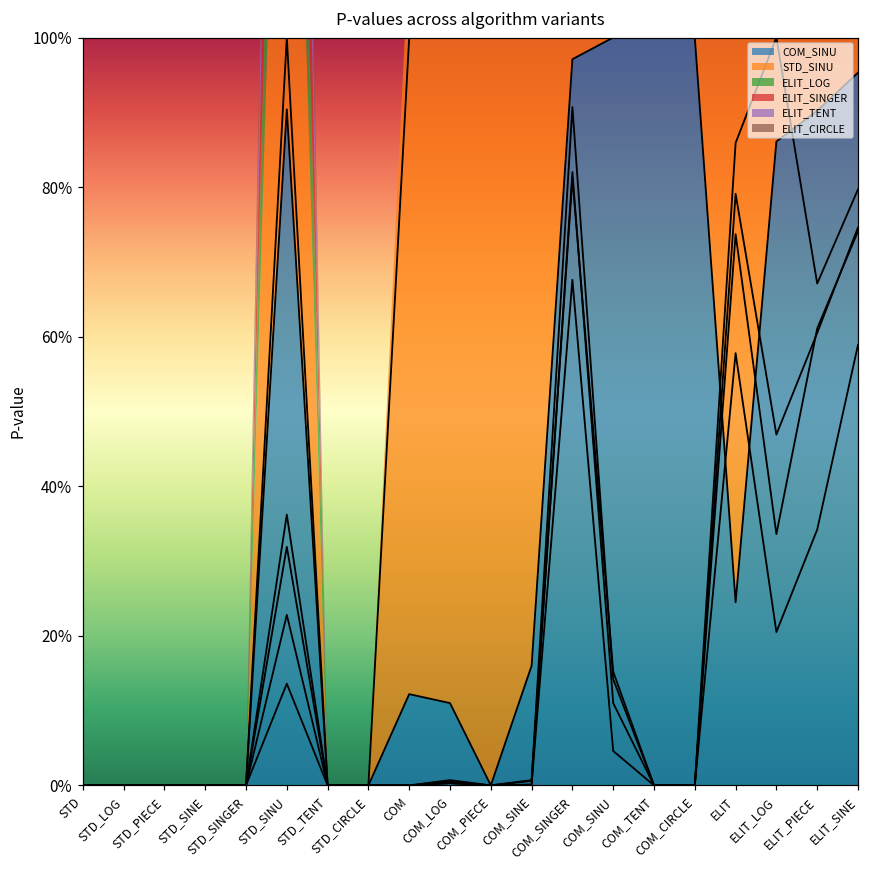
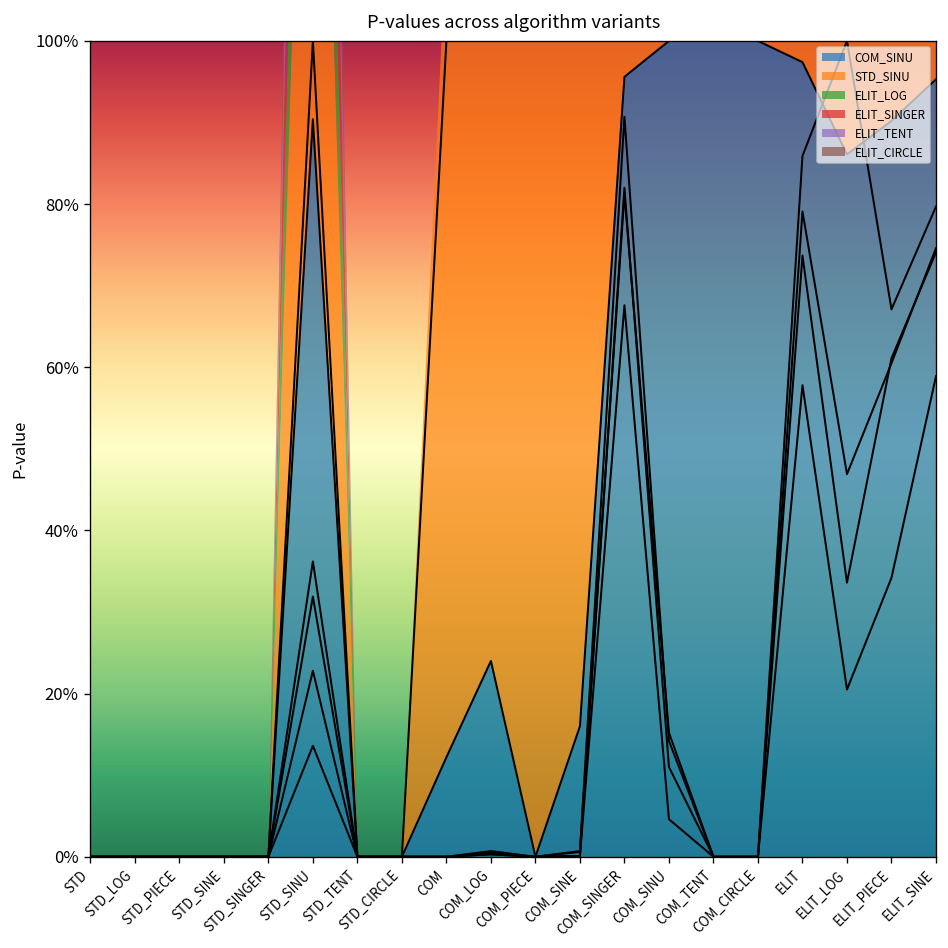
  {
    "COM_SINU": {
      "STD_SINU": "90%",
      "COM": "12%",
-     "COM_LOG": "11%",
+     "COM_LOG": "24%",
      "COM_SINE": "16%",
-     "COM_SINGER": "97%",
-     "ELIT": "25%",
+     "COM_SINGER": "96%",
+     "ELIT": "97%",
      "ELIT_SINE": "95%"
    }
  }
